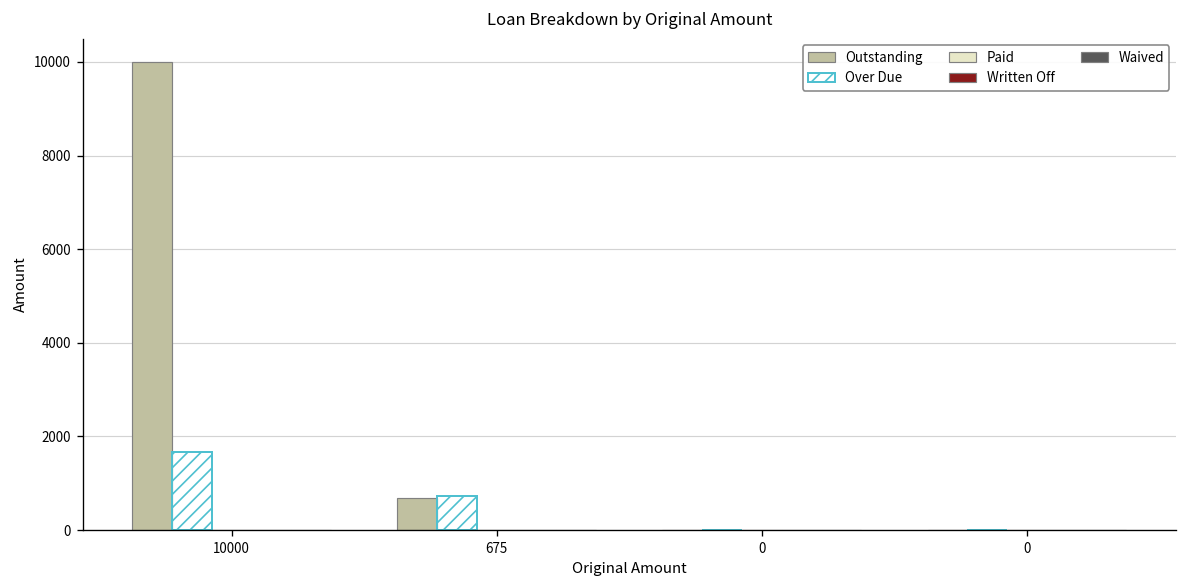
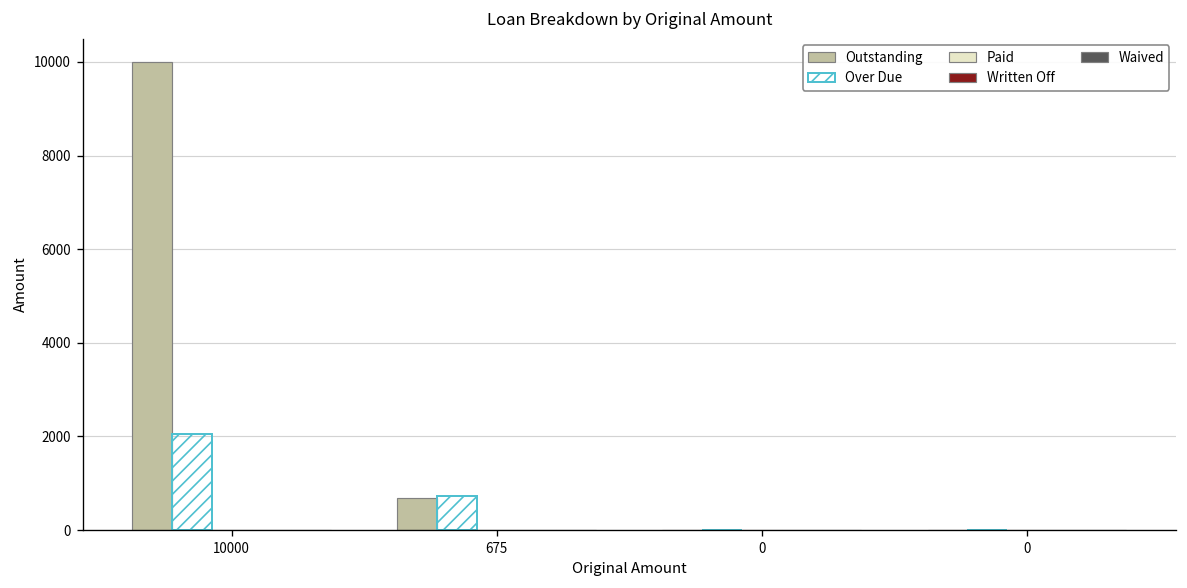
  {
    "Outstanding": {
      "10000": 10000,
      "675": 700
    },
    "Over Due": {
-     "10000": 1700,
+     "10000": 2100,
      "675": 700
    },
    "Paid": {
      "10000": 0,
      "675": 0
    },
    "Written Off": {
      "10000": 0,
      "675": 0
    },
    "Waived": {
      "10000": 0,
      "675": 0
    }
  }
